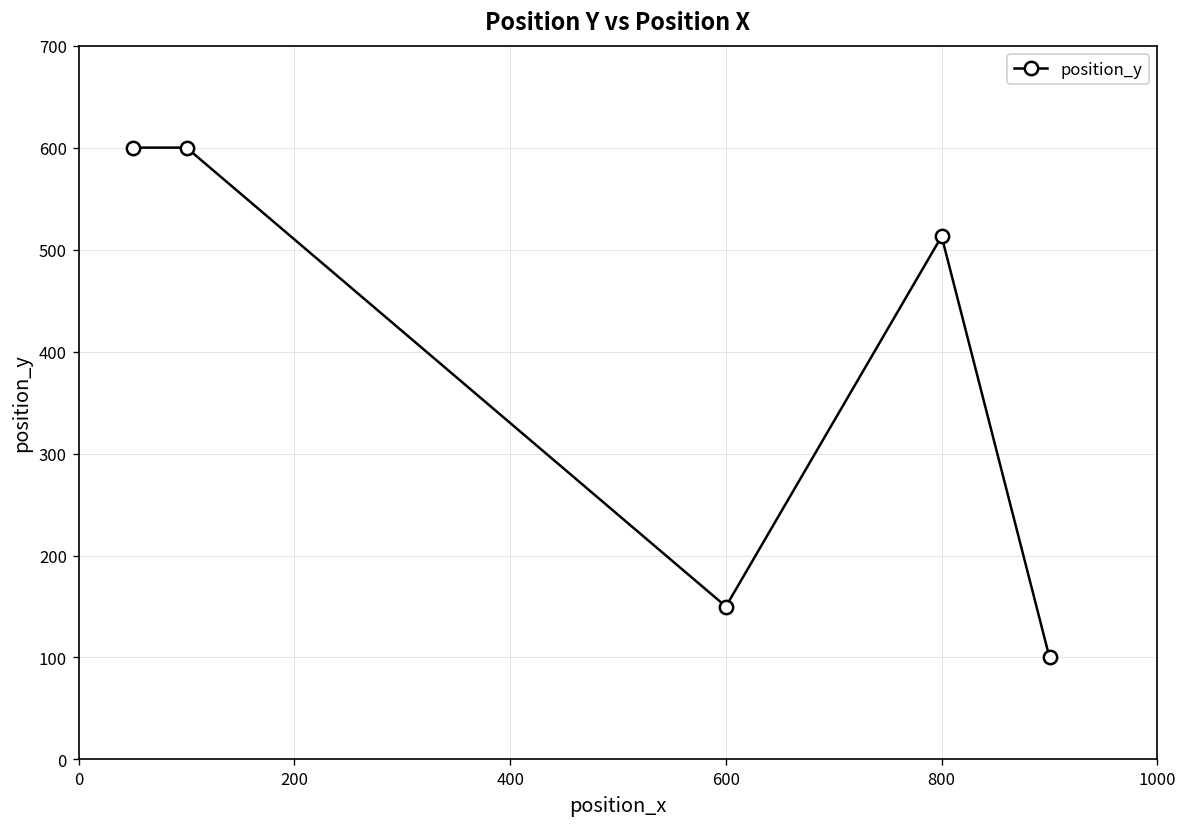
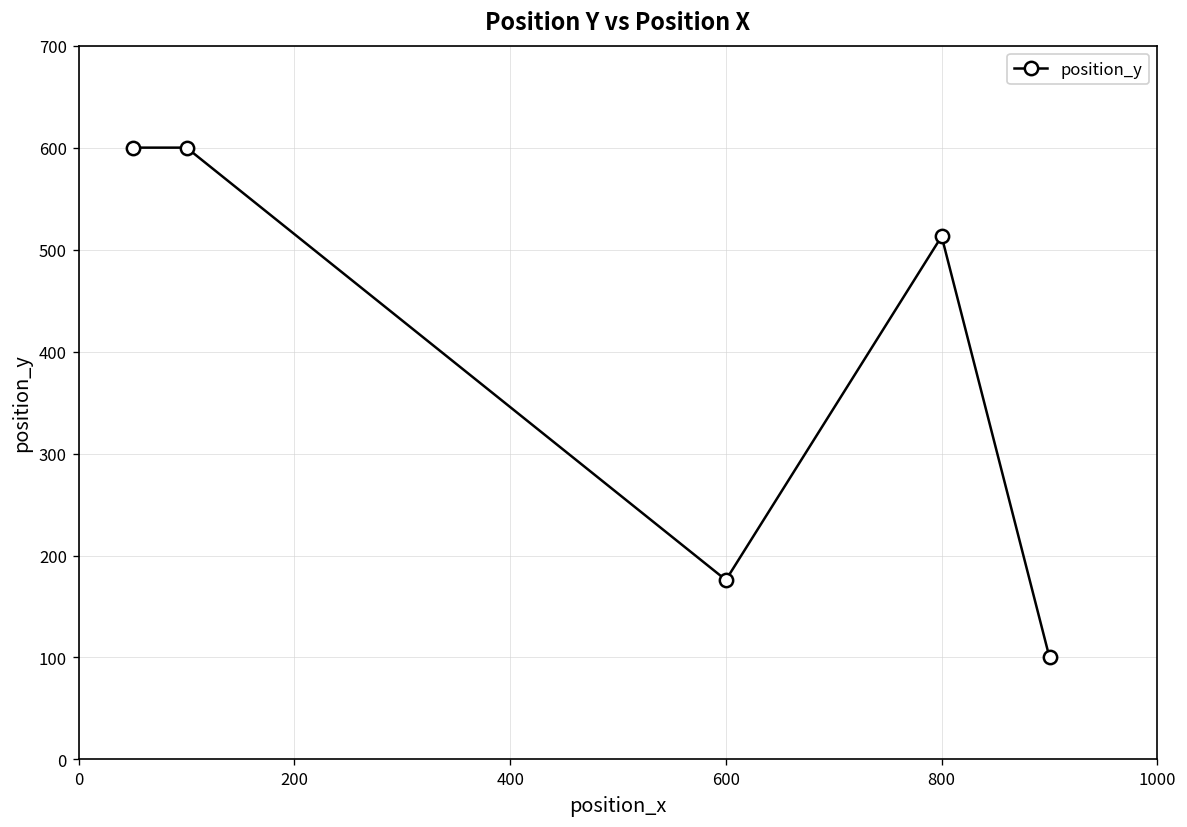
  {
-   "600": 150,
+   "600": 180,
    "800": 510
  }
